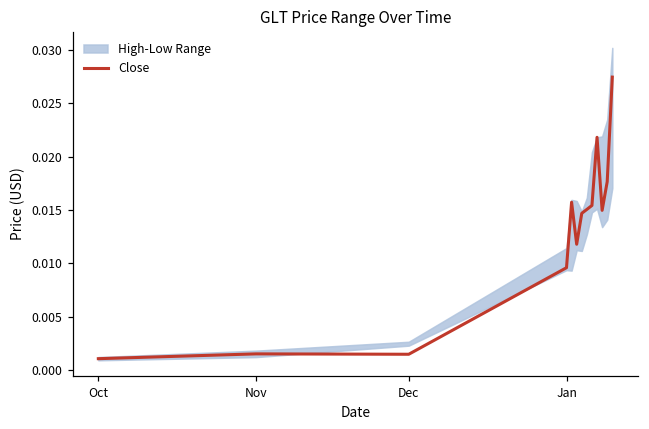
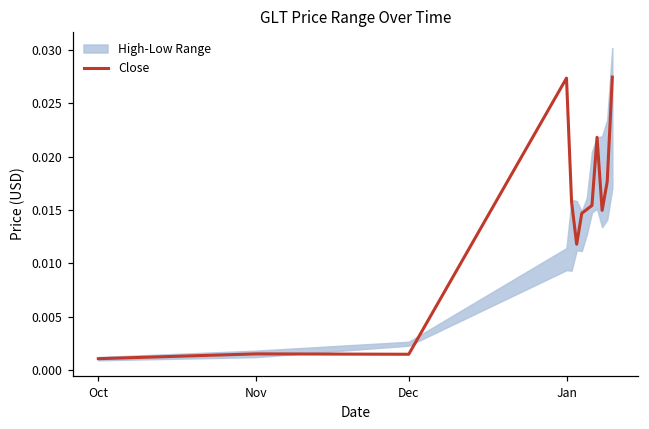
  {
    "Close": {
      "Nov": 0.002,
      "Dec": 0.001,
-     "Jan": 0.010
+     "Jan": 0.027
    }
  }
